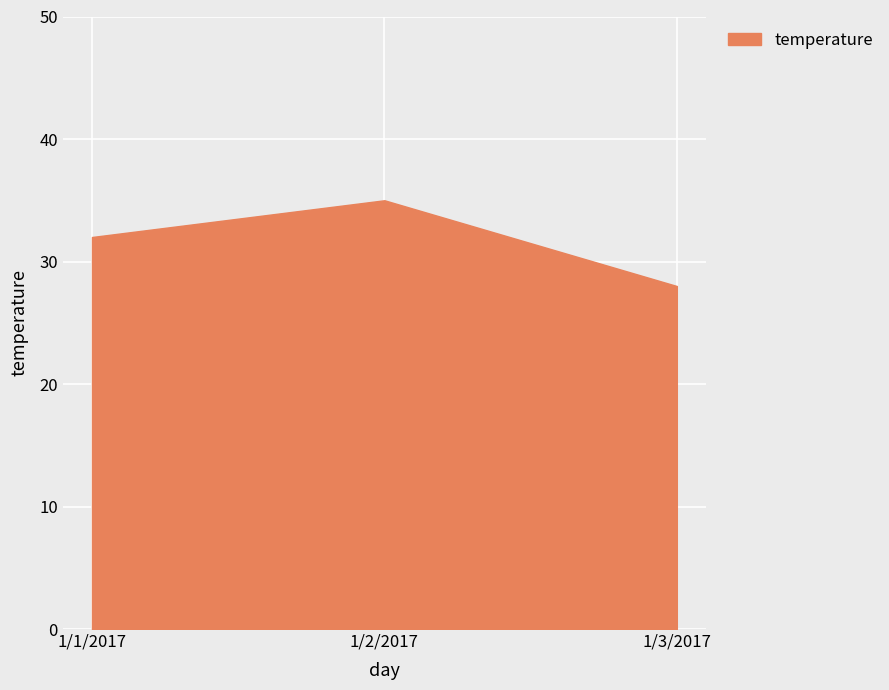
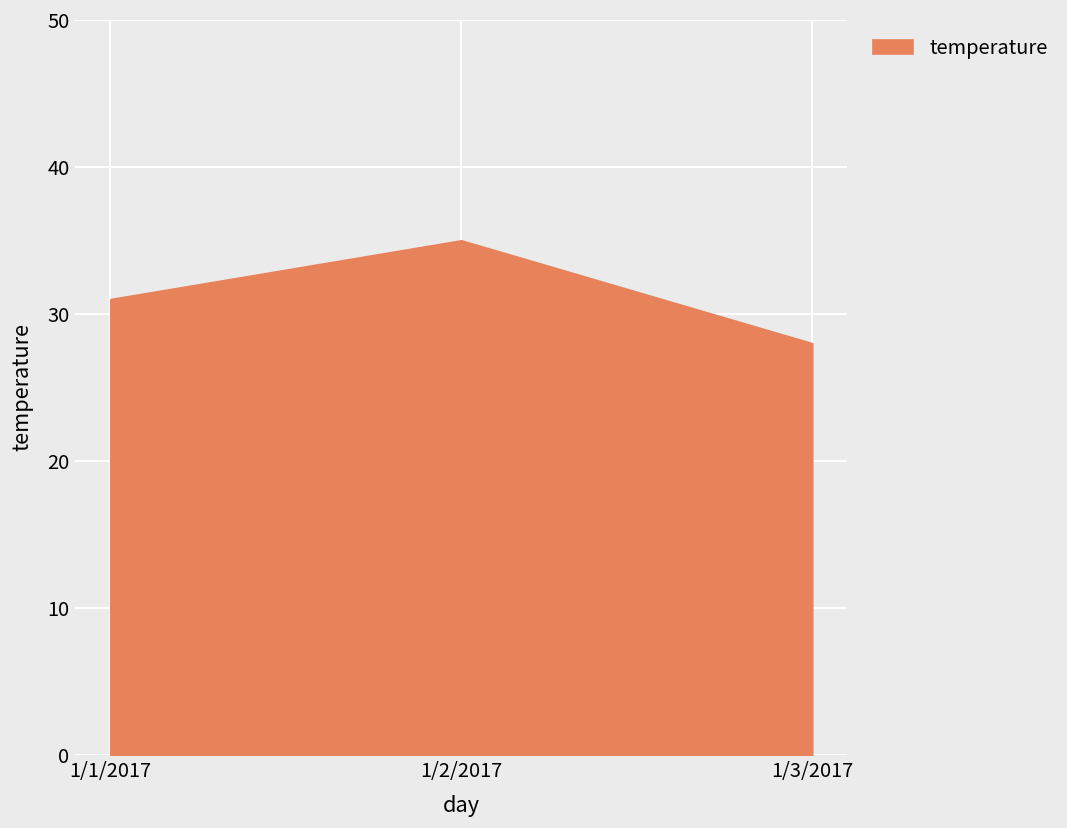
  {
-   "1/1/2017": 32,
+   "1/1/2017": 31,
    "1/2/2017": 35,
    "1/3/2017": 28
  }
